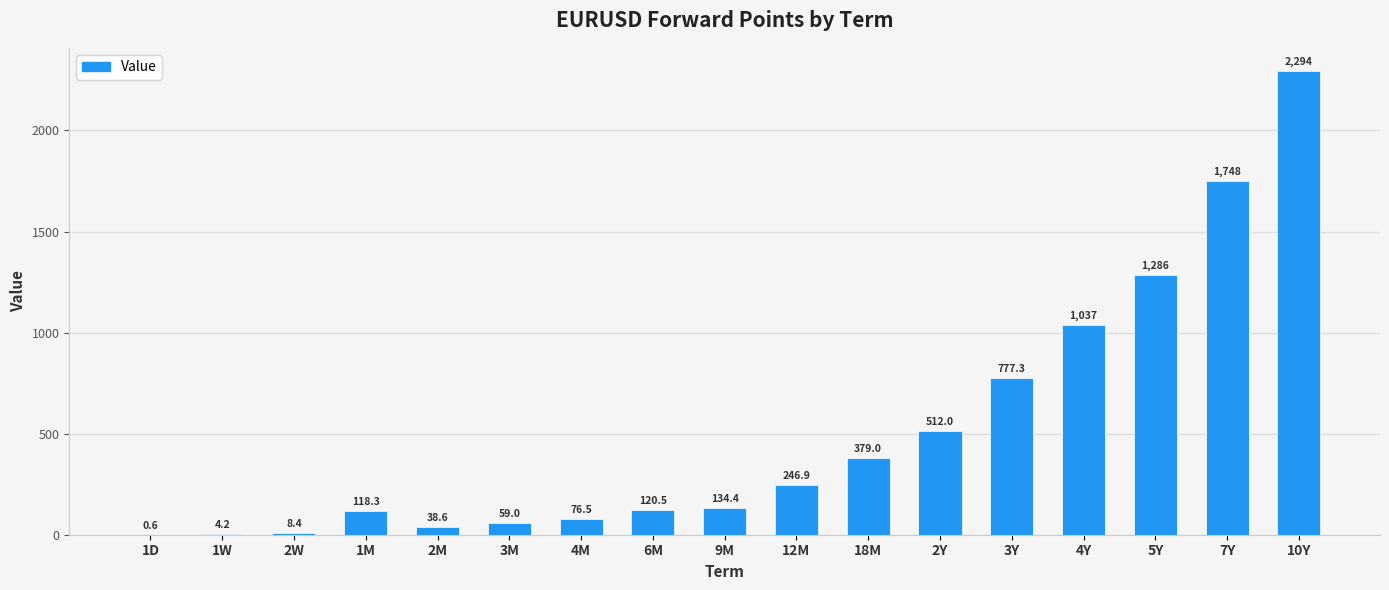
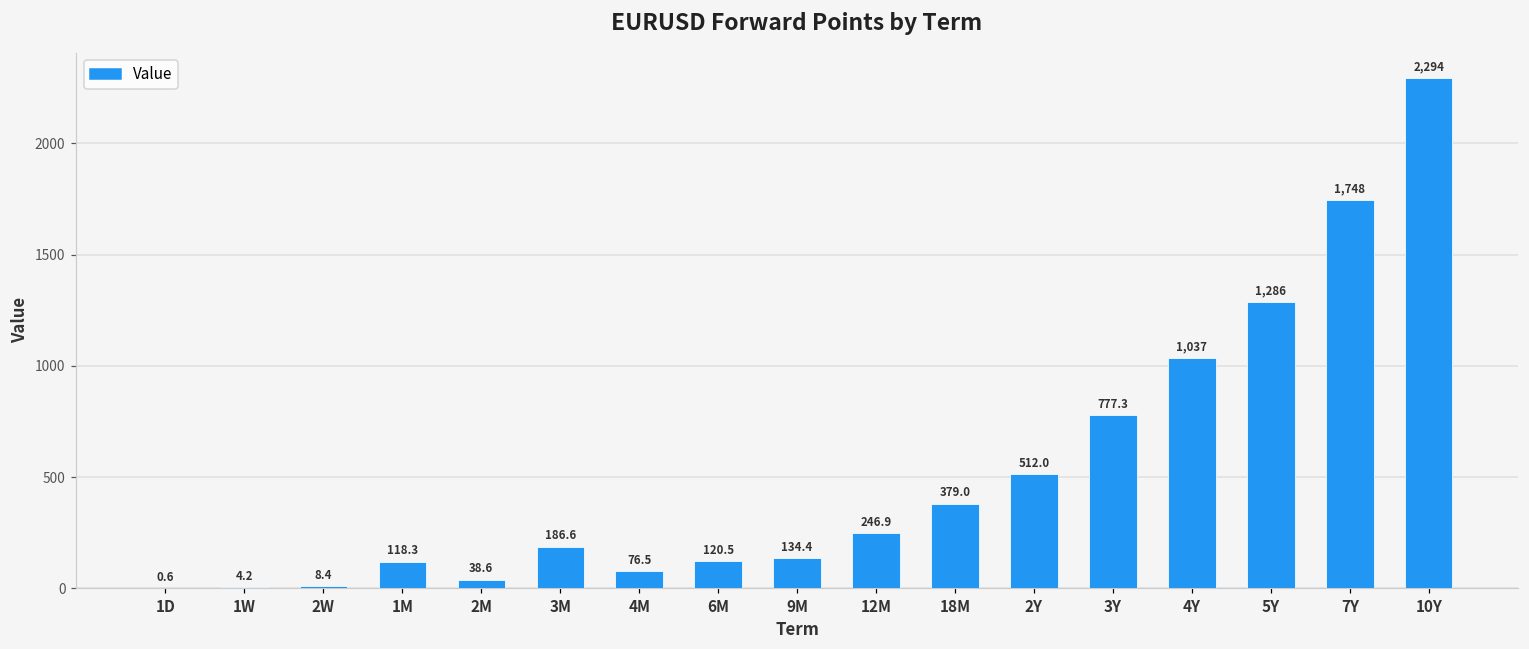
  {
    "1D": "0.6",
    "1W": "4.2",
    "2W": "8.4",
    "1M": "118.3",
    "2M": "38.6",
-   "3M": "59.0",
+   "3M": "186.6",
    "4M": "76.5",
    "6M": "120.5",
    "9M": "134.4",
    "12M": "246.9",
    "18M": "379.0",
    "2Y": "512.0",
    "3Y": "777.3",
    "4Y": "1,037",
    "5Y": "1,286",
    "7Y": "1,748",
    "10Y": "2,294"
  }
